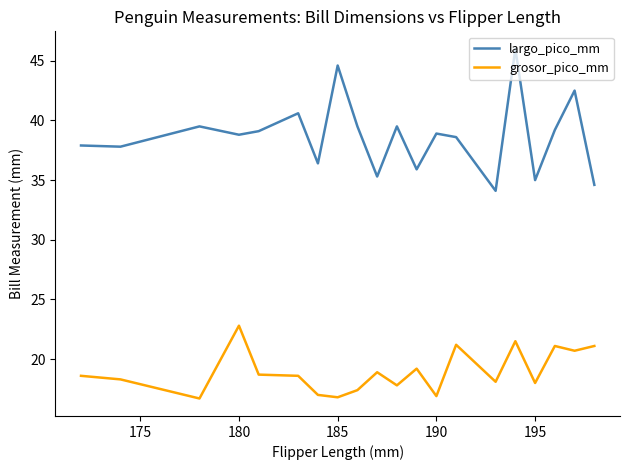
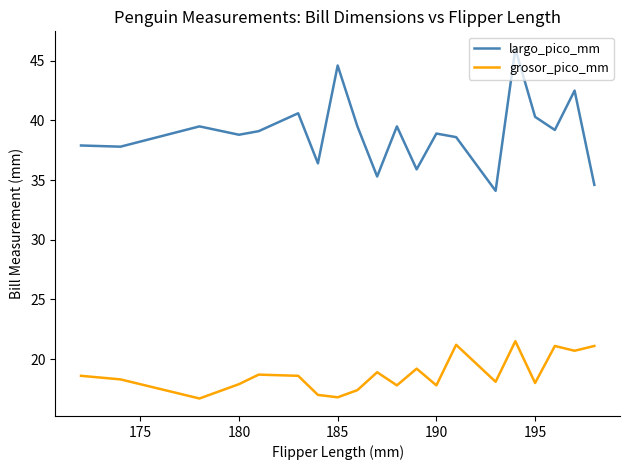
  {
    "largo_pico_mm": {
      "180": 38.8,
      "185": 44.6,
      "190": 38.9,
-     "195": 35.0
+     "195": 40.3
    },
    "grosor_pico_mm": {
-     "180": 22.8,
+     "180": 17.9,
      "185": 16.8,
-     "190": 16.9,
+     "190": 17.8,
      "195": 18.0
    }
  }
